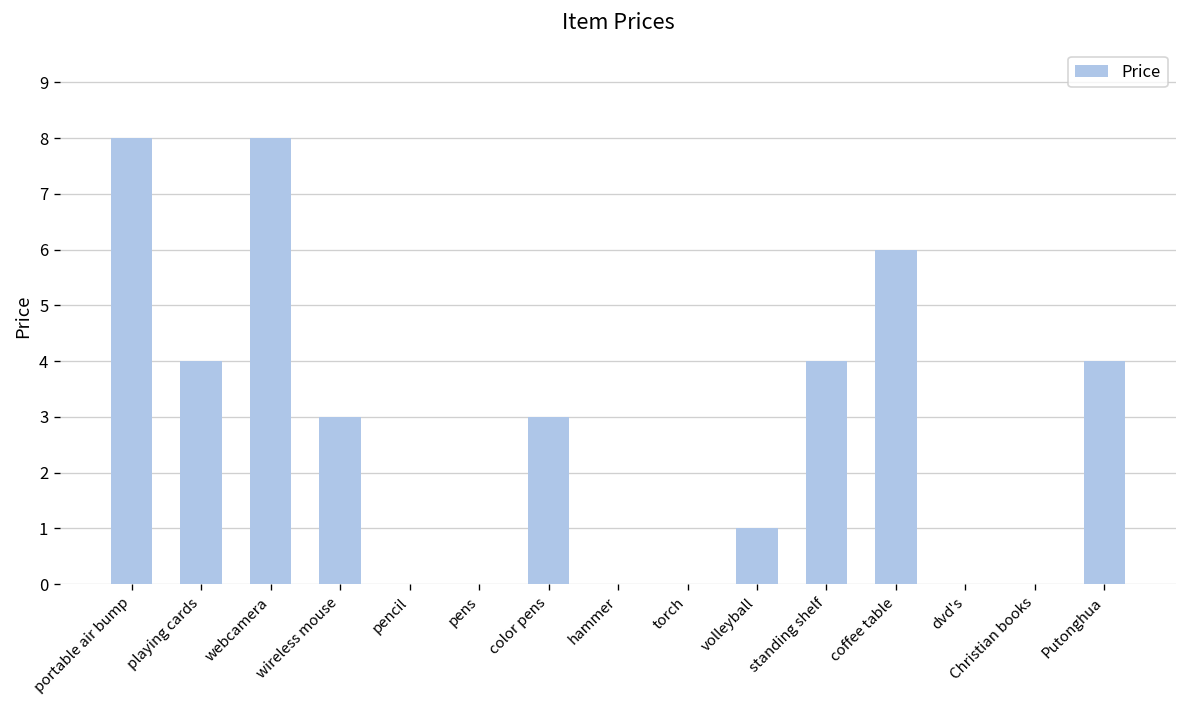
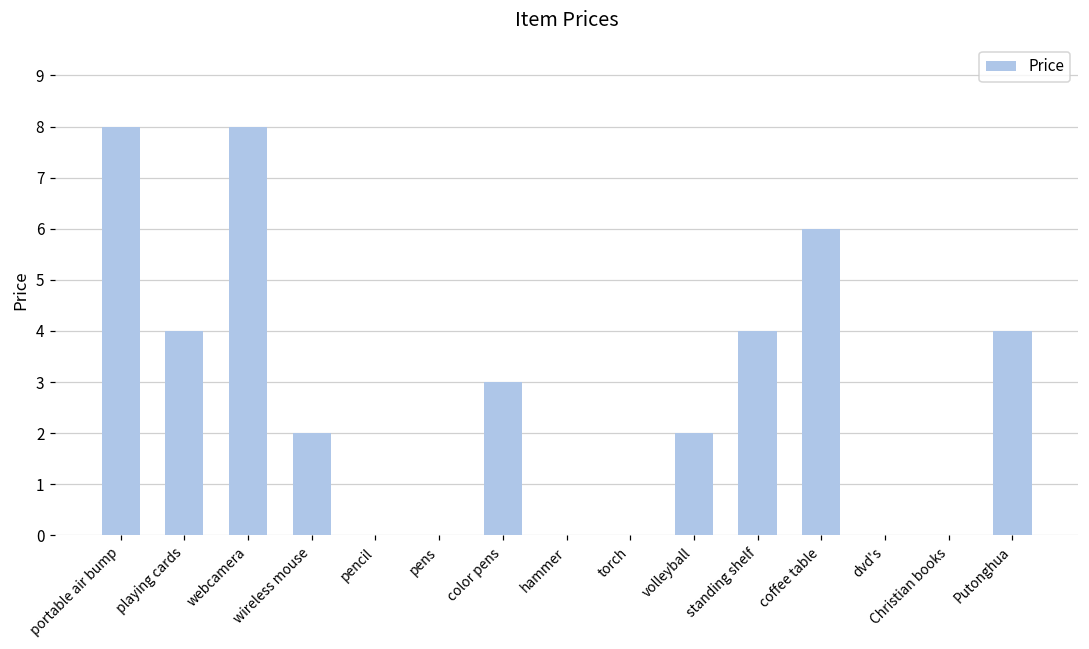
  {
    "portable air bump": 8,
    "playing cards": 4,
    "webcamera": 8,
-   "wireless mouse": 3,
+   "wireless mouse": 2,
    "pencil": 0,
    "pens": 0,
    "color pens": 3,
    "hammer": 0,
    "torch": 0,
-   "volleyball": 1,
+   "volleyball": 2,
    "standing shelf": 4,
    "coffee table": 6,
    "dvd's": 0,
    "Christian books": 0,
    "Putonghua": 4
  }
